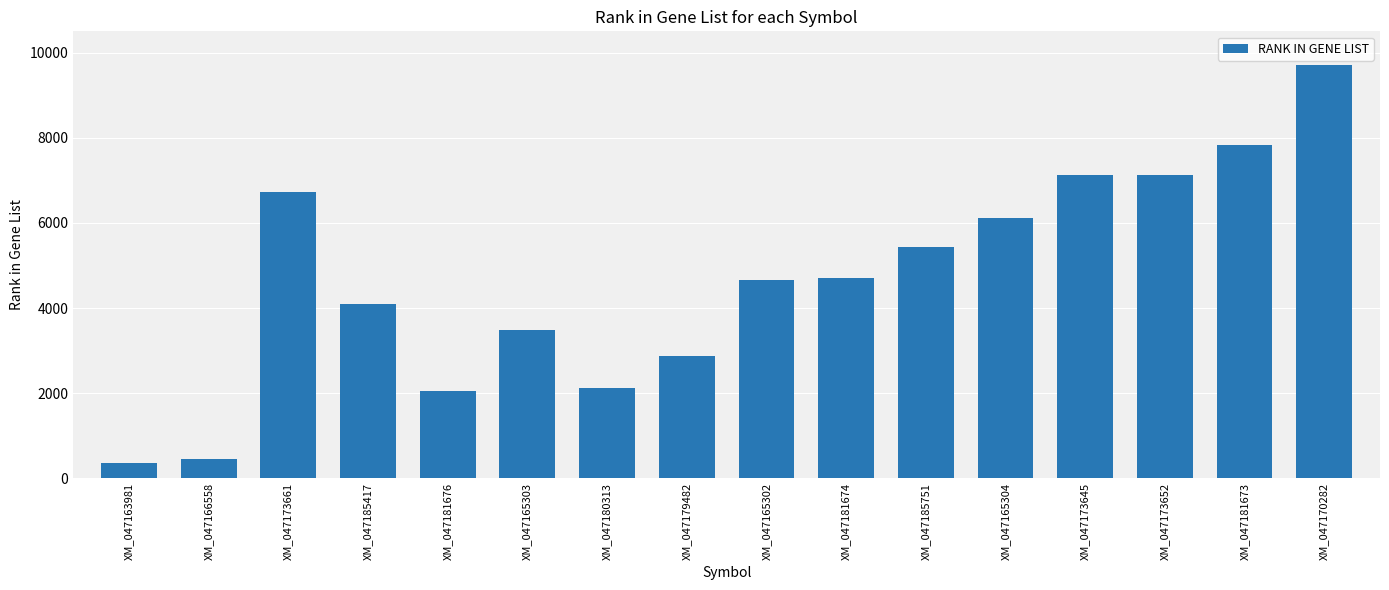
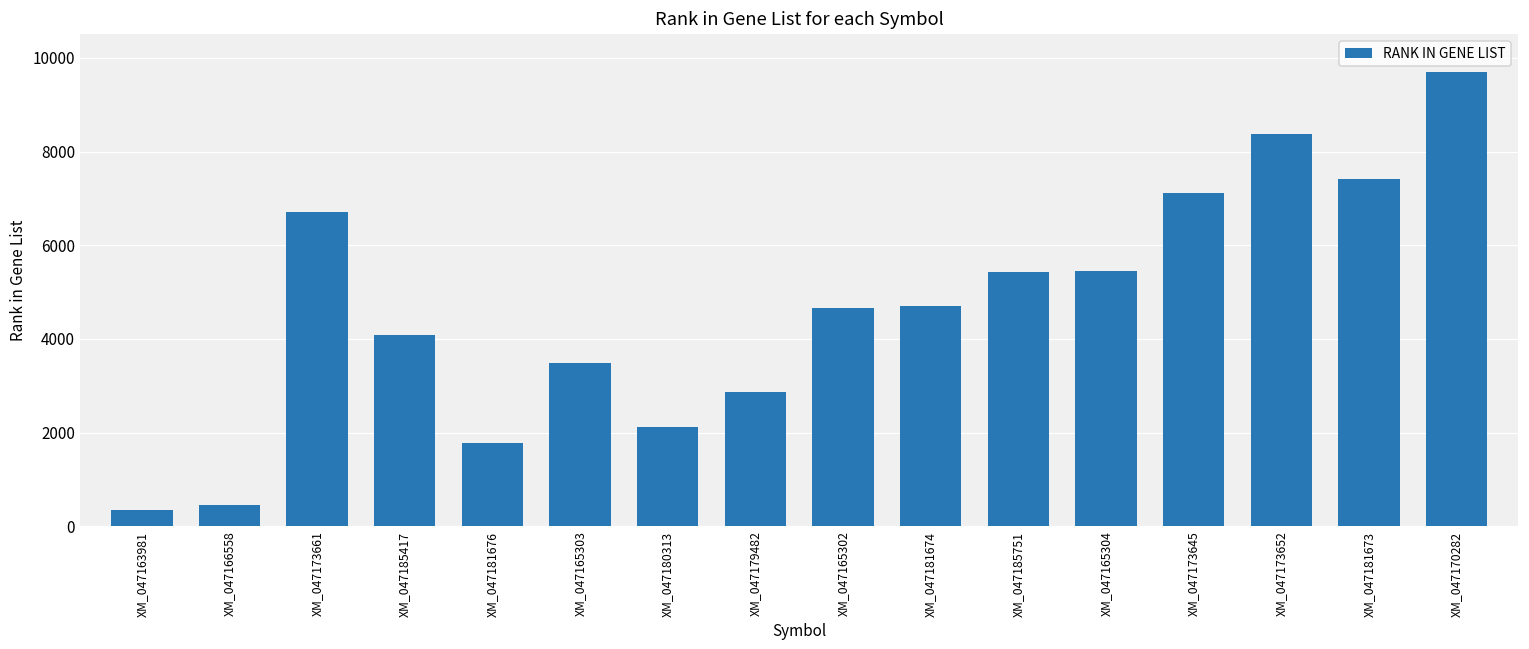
  {
    "XM_047163981": 400,
    "XM_047166558": 500,
    "XM_047173661": 6700,
    "XM_047185417": 4100,
-   "XM_047181676": 2000,
+   "XM_047181676": 1800,
    "XM_047165303": 3500,
    "XM_047180313": 2100,
    "XM_047179482": 2900,
    "XM_047165302": 4700,
    "XM_047181674": 4700,
    "XM_047185751": 5400,
-   "XM_047165304": 6100,
+   "XM_047165304": 5500,
    "XM_047173645": 7100,
-   "XM_047173652": 7100,
-   "XM_047181673": 7800,
+   "XM_047173652": 8400,
+   "XM_047181673": 7400,
    "XM_047170282": 9700
  }
